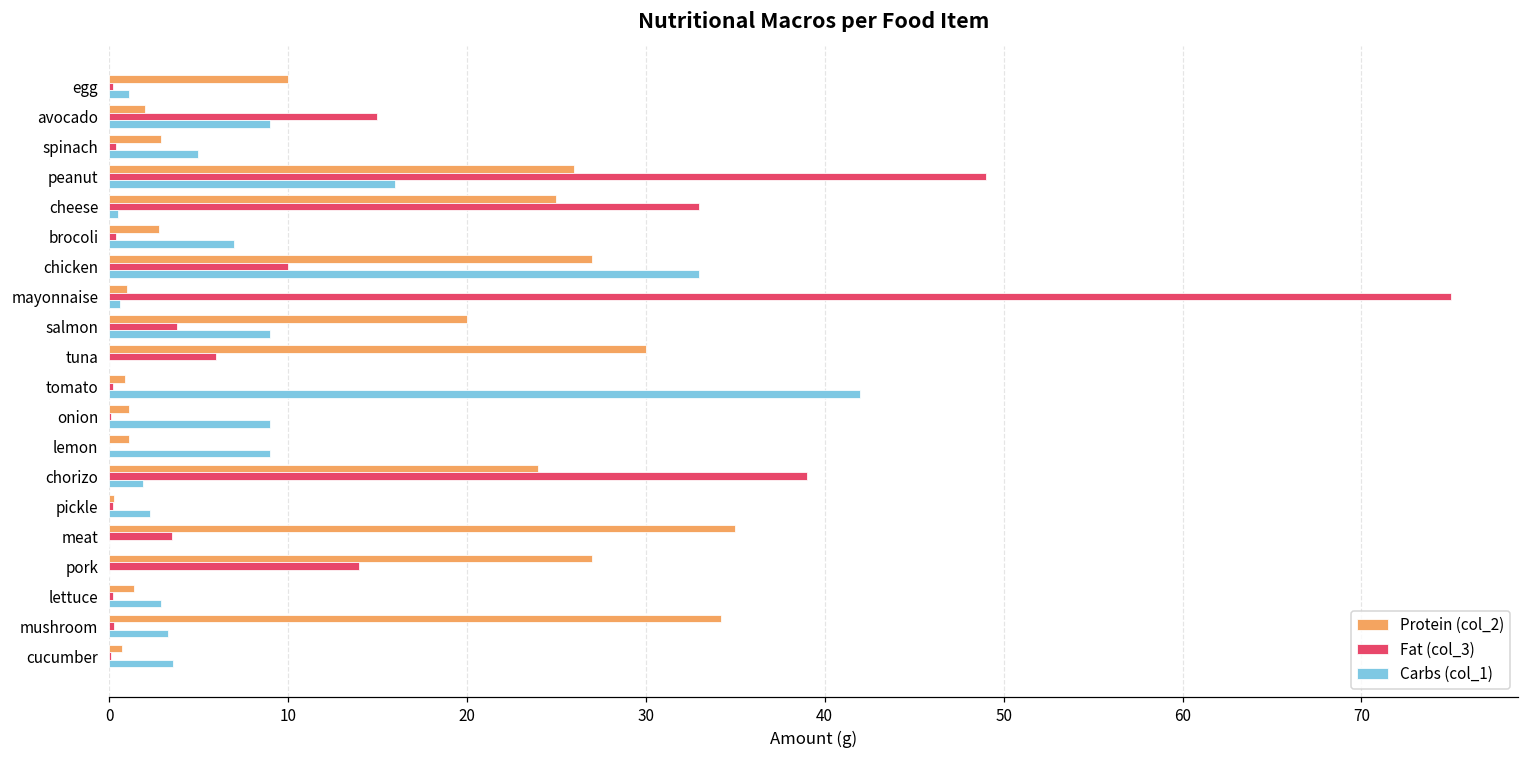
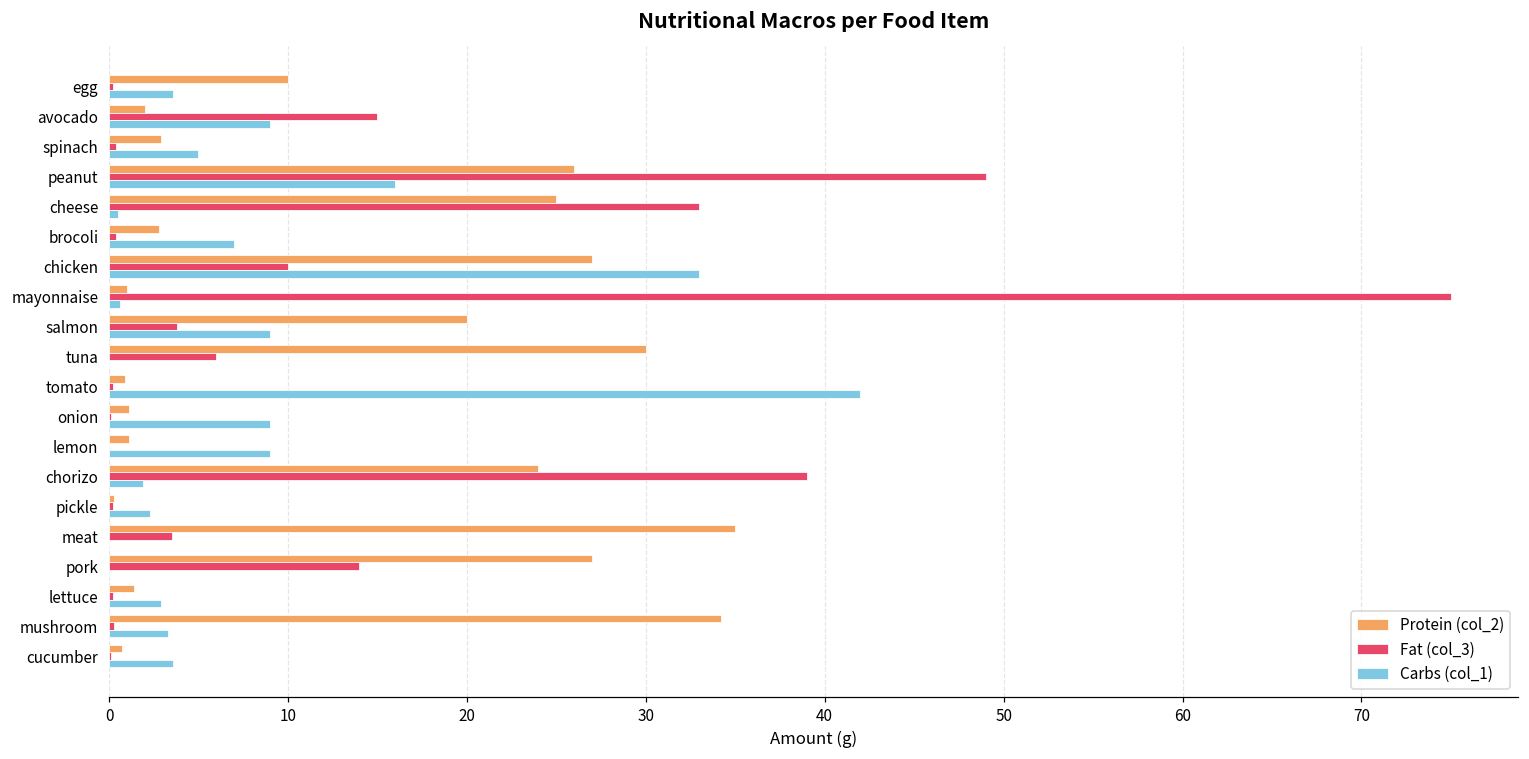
  {
    "Protein (col_2)": {
      "egg": 10.0,
      "avocado": 2.0,
      "spinach": 2.9,
      "peanut": 26.0,
      "cheese": 25.0,
      "brocoli": 2.8,
      "chicken": 27.0,
      "mayonnaise": 1.0,
      "salmon": 20.0,
      "tuna": 30.0,
      "tomato": 0.9,
      "onion": 1.1,
      "lemon": 1.1,
      "chorizo": 24.0,
      "pickle": 0.3,
      "meat": 35.0,
      "pork": 27.0,
      "lettuce": 1.4,
      "mushroom": 34.2,
      "cucumber": 0.7
    },
    "Fat (col_3)": {
      "egg": 0.2,
      "avocado": 15.0,
      "spinach": 0.4,
      "peanut": 49.0,
      "cheese": 33.0,
      "brocoli": 0.4,
      "chicken": 10.0,
      "mayonnaise": 75.0,
      "salmon": 3.8,
      "tuna": 6.0,
      "tomato": 0.2,
      "lemon": 0.0,
      "chorizo": 39.0,
      "pickle": 0.2,
      "meat": 3.5,
      "pork": 14.0,
      "lettuce": 0.2,
      "mushroom": 0.3
    },
    "Carbs (col_1)": {
-     "egg": 1.1,
+     "egg": 3.6,
      "avocado": 9.0,
      "spinach": 5.0,
      "peanut": 16.0,
      "cheese": 0.5,
      "brocoli": 7.0,
      "chicken": 33.0,
      "mayonnaise": 0.6,
      "salmon": 9.0,
      "tuna": 0.0,
      "tomato": 42.0,
      "onion": 9.0,
      "lemon": 9.0,
      "chorizo": 1.9,
      "pickle": 2.3,
      "meat": 0.0,
      "pork": 0.0,
      "lettuce": 2.9,
      "mushroom": 3.3,
      "cucumber": 3.6
    }
  }
